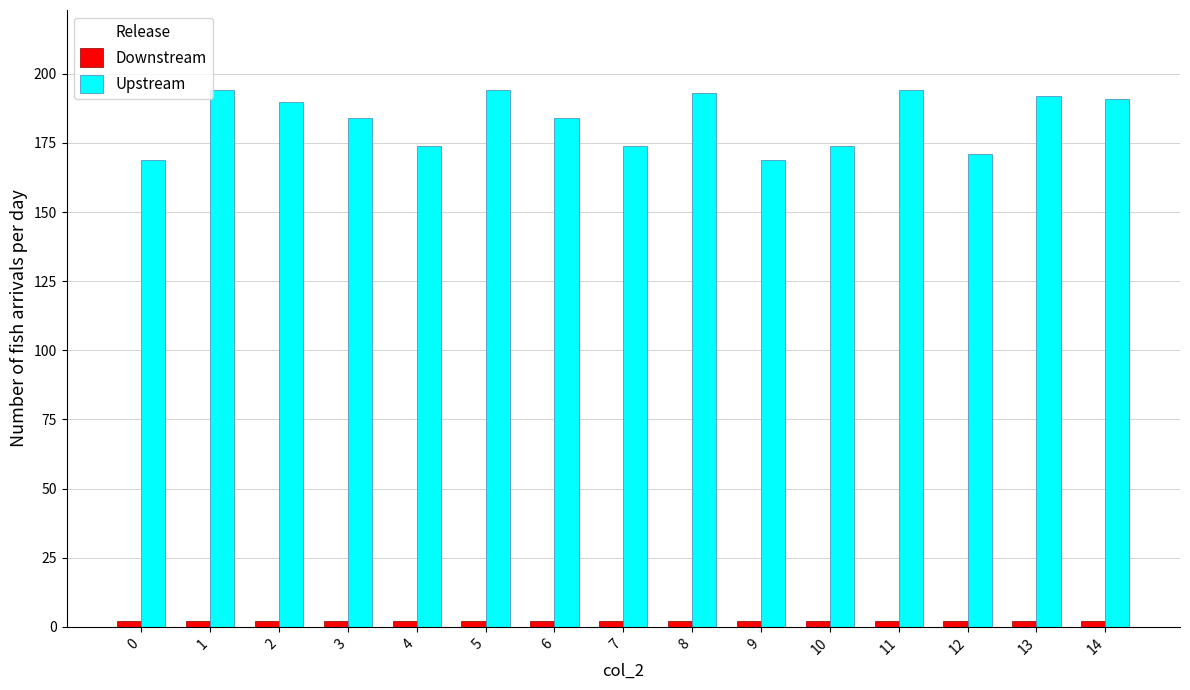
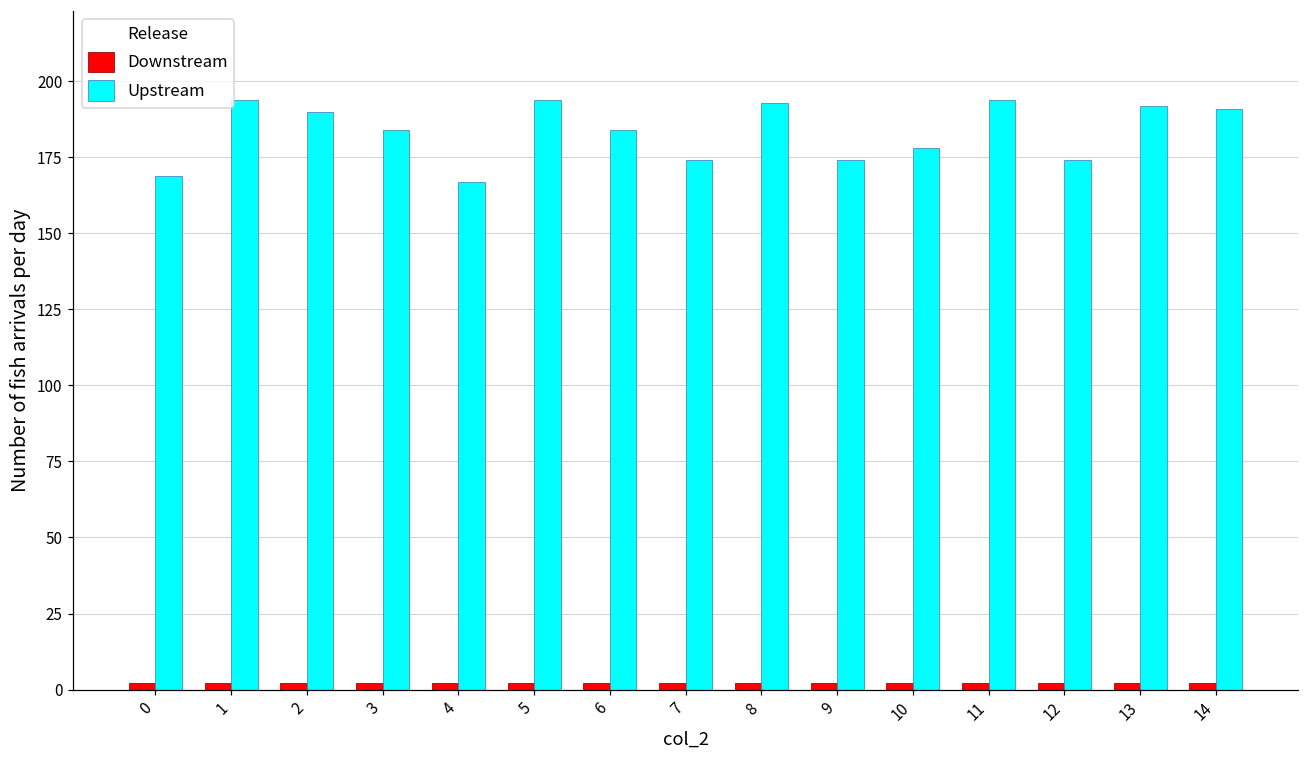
  {
    "Downstream": {
      "0": 2,
      "1": 2,
      "2": 2,
      "3": 2,
      "4": 2,
      "5": 2,
      "6": 2,
      "7": 2,
      "8": 2,
      "9": 2,
      "10": 2,
      "11": 2,
      "12": 2,
      "13": 2,
      "14": 2
    },
    "Upstream": {
      "0": 169,
      "1": 194,
      "2": 190,
      "3": 184,
-     "4": 174,
+     "4": 167,
      "5": 194,
      "6": 184,
      "7": 174,
      "8": 193,
-     "9": 169,
-     "10": 174,
+     "9": 174,
+     "10": 178,
      "11": 194,
-     "12": 171,
+     "12": 174,
      "13": 192,
      "14": 191
    }
  }
